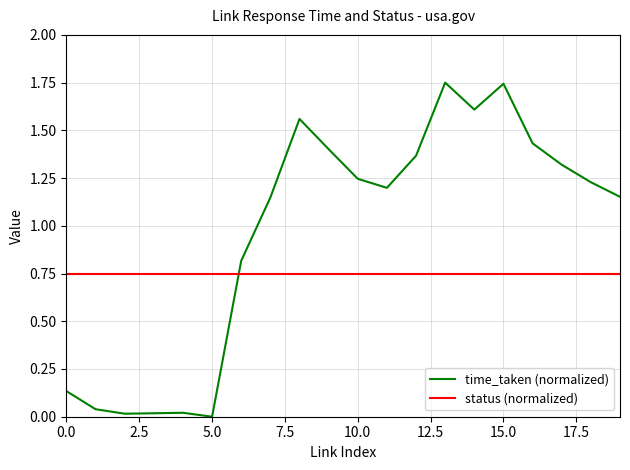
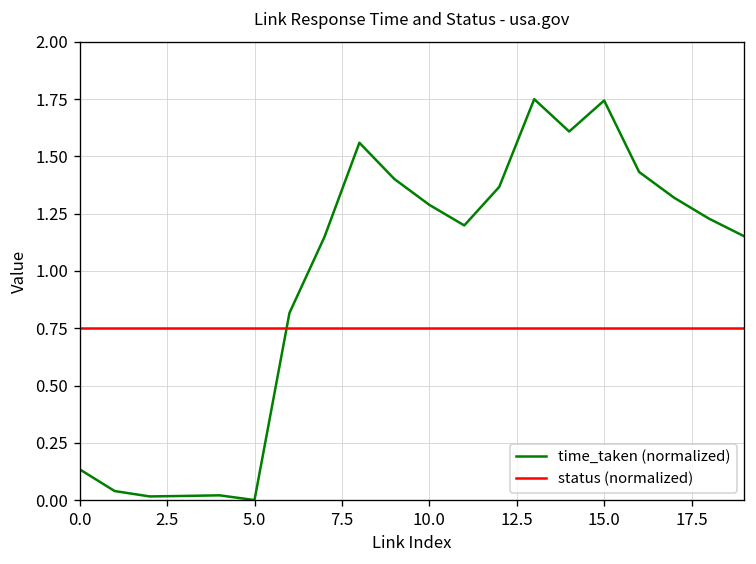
  {
    "time_taken (normalized)": {
      "0.0": 0.13,
      "5.0": 0.00,
-     "10.0": 1.25,
+     "10.0": 1.29,
      "15.0": 1.74
    },
    "status (normalized)": {
      "0.0": 0.75,
      "5.0": 0.75,
      "10.0": 0.75,
      "15.0": 0.75
    }
  }
